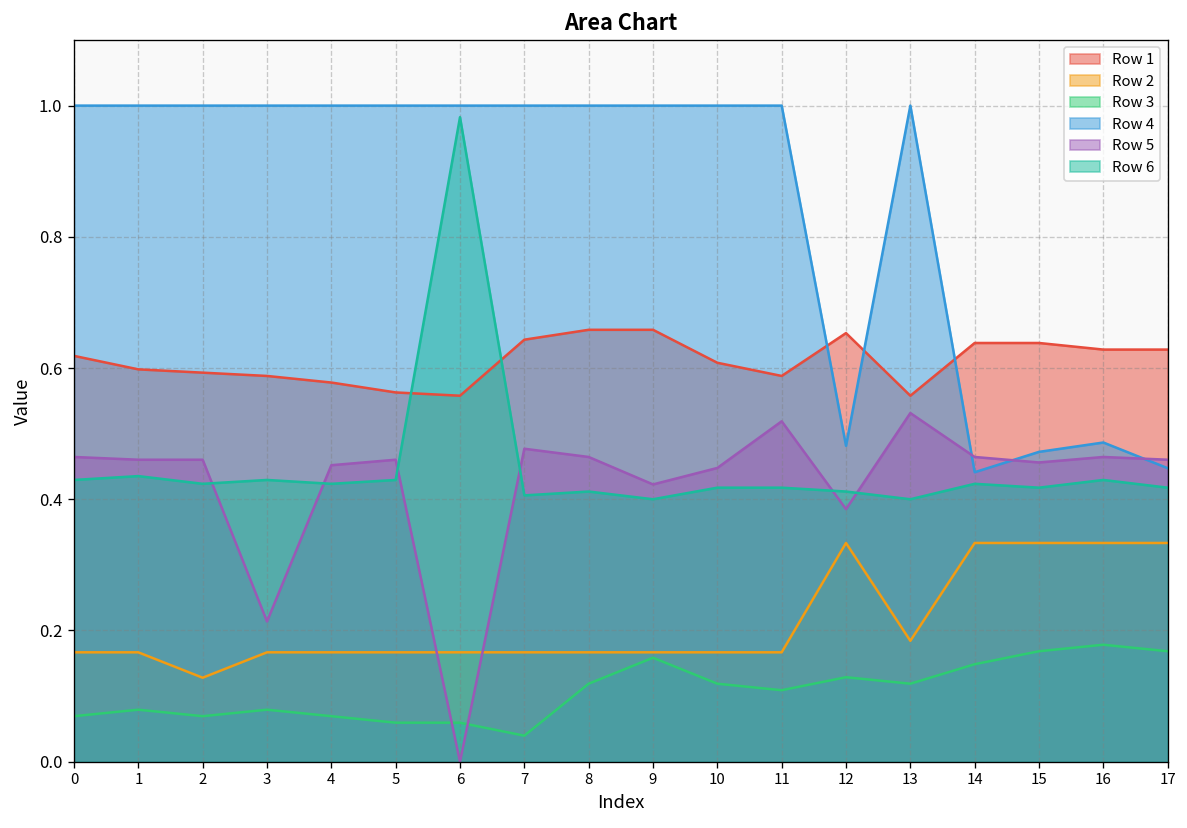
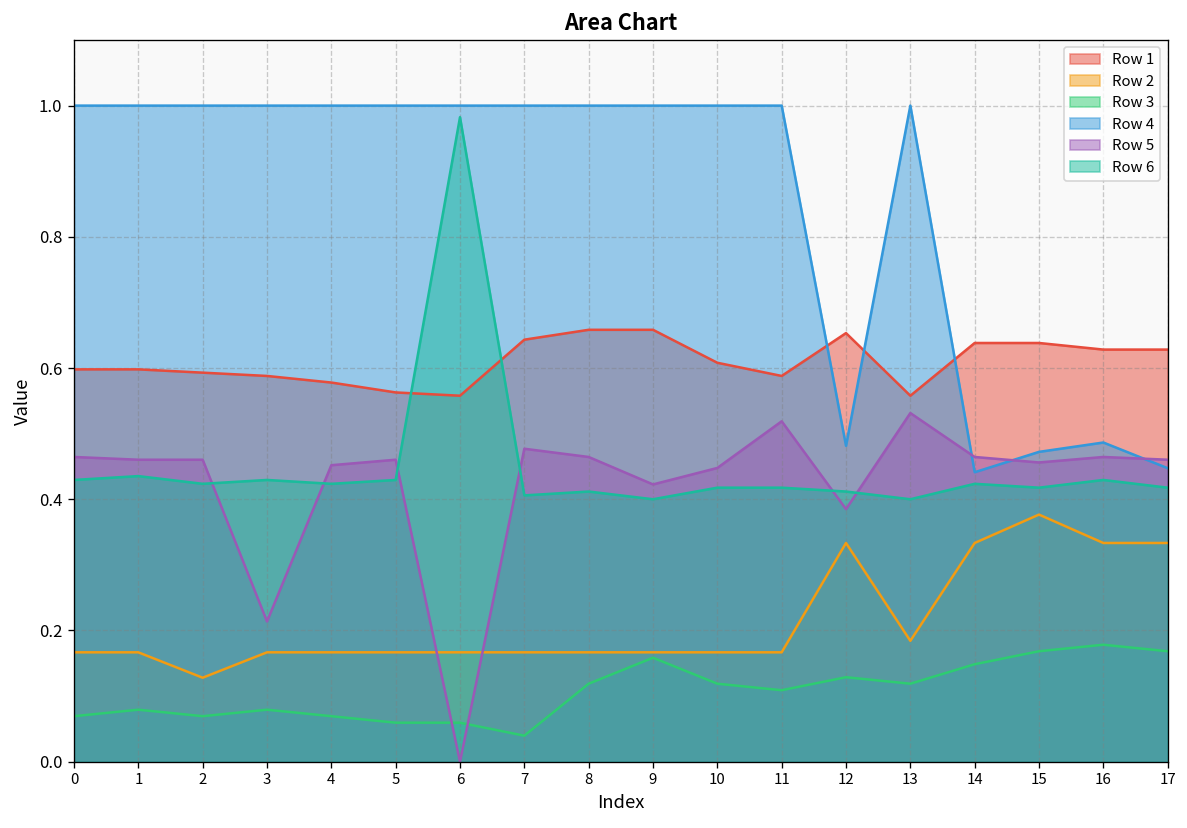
  {
    "Row 1": {
-     "0": 0.62,
+     "0": 0.60,
      "1": 0.60,
      "2": 0.59,
      "3": 0.59,
      "4": 0.58,
      "5": 0.56,
      "6": 0.56,
      "7": 0.64,
      "8": 0.66,
      "9": 0.66,
      "10": 0.61,
      "11": 0.59,
      "12": 0.65,
      "13": 0.56,
      "14": 0.64,
      "15": 0.64,
      "16": 0.63,
      "17": 0.63
    },
    "Row 2": {
      "0": 0.17,
      "1": 0.17,
      "2": 0.13,
      "3": 0.17,
      "4": 0.17,
      "5": 0.17,
      "6": 0.17,
      "7": 0.17,
      "8": 0.17,
      "9": 0.17,
      "10": 0.17,
      "11": 0.17,
      "12": 0.33,
      "13": 0.18,
      "14": 0.33,
-     "15": 0.33,
+     "15": 0.38,
      "16": 0.33,
      "17": 0.33
    },
    "Row 5": {
      "0": 0.46,
      "1": 0.46,
      "2": 0.46,
      "3": 0.21,
      "4": 0.45,
      "5": 0.46,
      "6": 0.00,
      "7": 0.48,
      "8": 0.46,
      "9": 0.42,
      "10": 0.45,
      "11": 0.52,
      "12": 0.38,
      "13": 0.53,
      "14": 0.46,
      "15": 0.46,
      "16": 0.46,
      "17": 0.46
    }
  }
